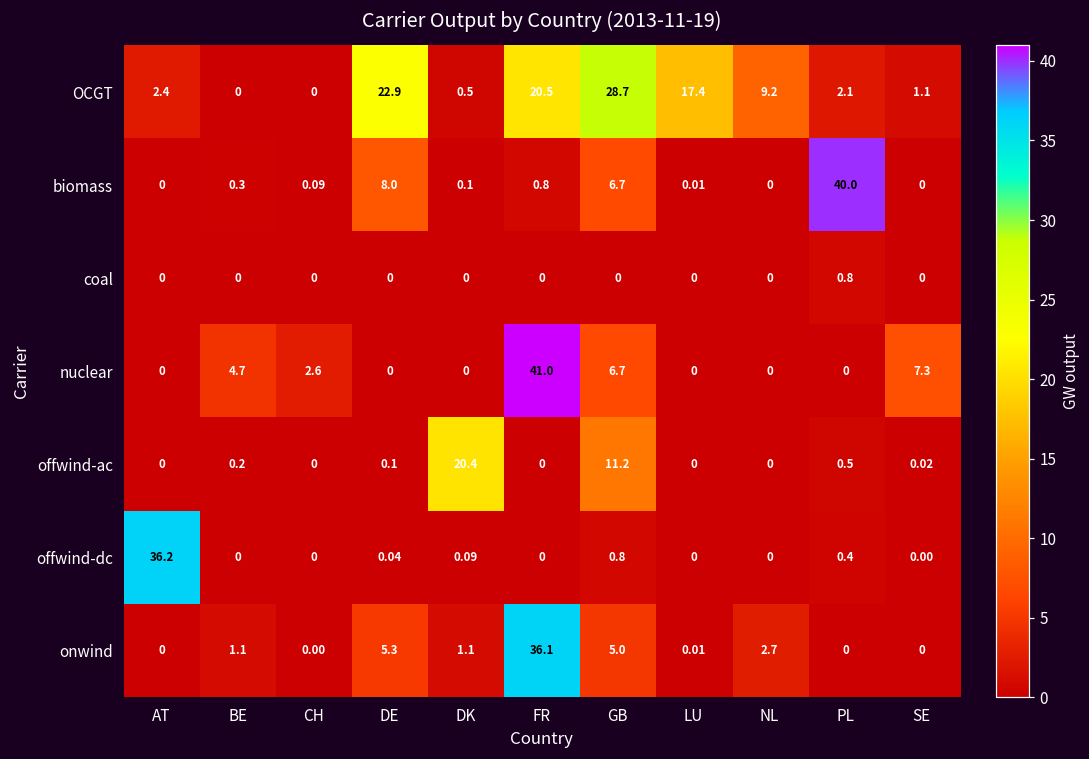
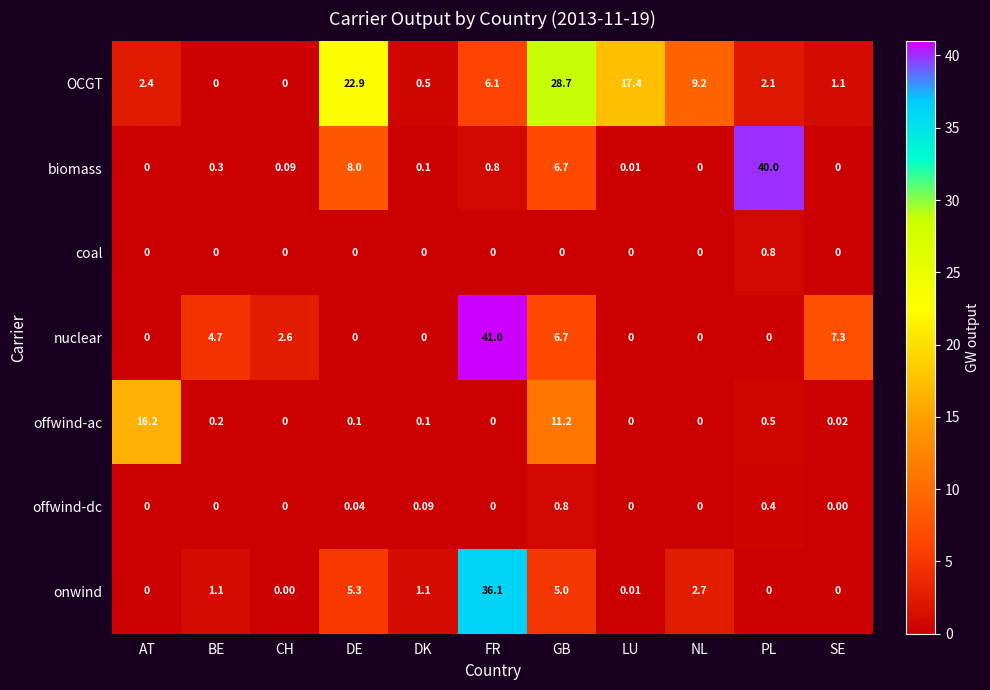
  {
    "OCGT": {
      "AT": 2.4,
      "BE": 0,
      "CH": 0,
      "DE": 22.9,
      "DK": 0.5,
-     "FR": 20.5,
+     "FR": 6.1,
      "GB": 28.7,
      "LU": 17.4,
      "NL": 9.2,
      "PL": 2.1,
      "SE": 1.1
    },
    "biomass": {
      "AT": 0,
      "BE": 0.3,
      "CH": 0.09,
      "DE": 8.0,
      "DK": 0.1,
      "FR": 0.8,
      "GB": 6.7,
      "LU": 0.01,
      "NL": 0,
      "PL": 40.0,
      "SE": 0
    },
    "coal": {
      "AT": 0,
      "BE": 0,
      "CH": 0,
      "DE": 0,
      "DK": 0,
      "FR": 0,
      "GB": 0,
      "LU": 0,
      "NL": 0,
      "PL": 0.8,
      "SE": 0
    },
    "nuclear": {
      "AT": 0,
      "BE": 4.7,
      "CH": 2.6,
      "DE": 0,
      "DK": 0,
      "FR": 41.0,
      "GB": 6.7,
      "LU": 0,
      "NL": 0,
      "PL": 0,
      "SE": 7.3
    },
    "offwind-ac": {
-     "AT": 0,
+     "AT": 16.2,
      "BE": 0.2,
      "CH": 0,
      "DE": 0.1,
-     "DK": 20.4,
+     "DK": 0.1,
      "FR": 0,
      "GB": 11.2,
      "LU": 0,
      "NL": 0,
      "PL": 0.5,
      "SE": 0.02
    },
    "offwind-dc": {
-     "AT": 36.2,
+     "AT": 0,
      "BE": 0,
      "CH": 0,
      "DE": 0.04,
      "DK": 0.09,
      "FR": 0,
      "GB": 0.8,
      "LU": 0,
      "NL": 0,
      "PL": 0.4,
      "SE": 0.00
    },
    "onwind": {
      "AT": 0,
      "BE": 1.1,
      "CH": 0.00,
      "DE": 5.3,
      "DK": 1.1,
      "FR": 36.1,
      "GB": 5.0,
      "LU": 0.01,
      "NL": 2.7,
      "PL": 0,
      "SE": 0
    }
  }
